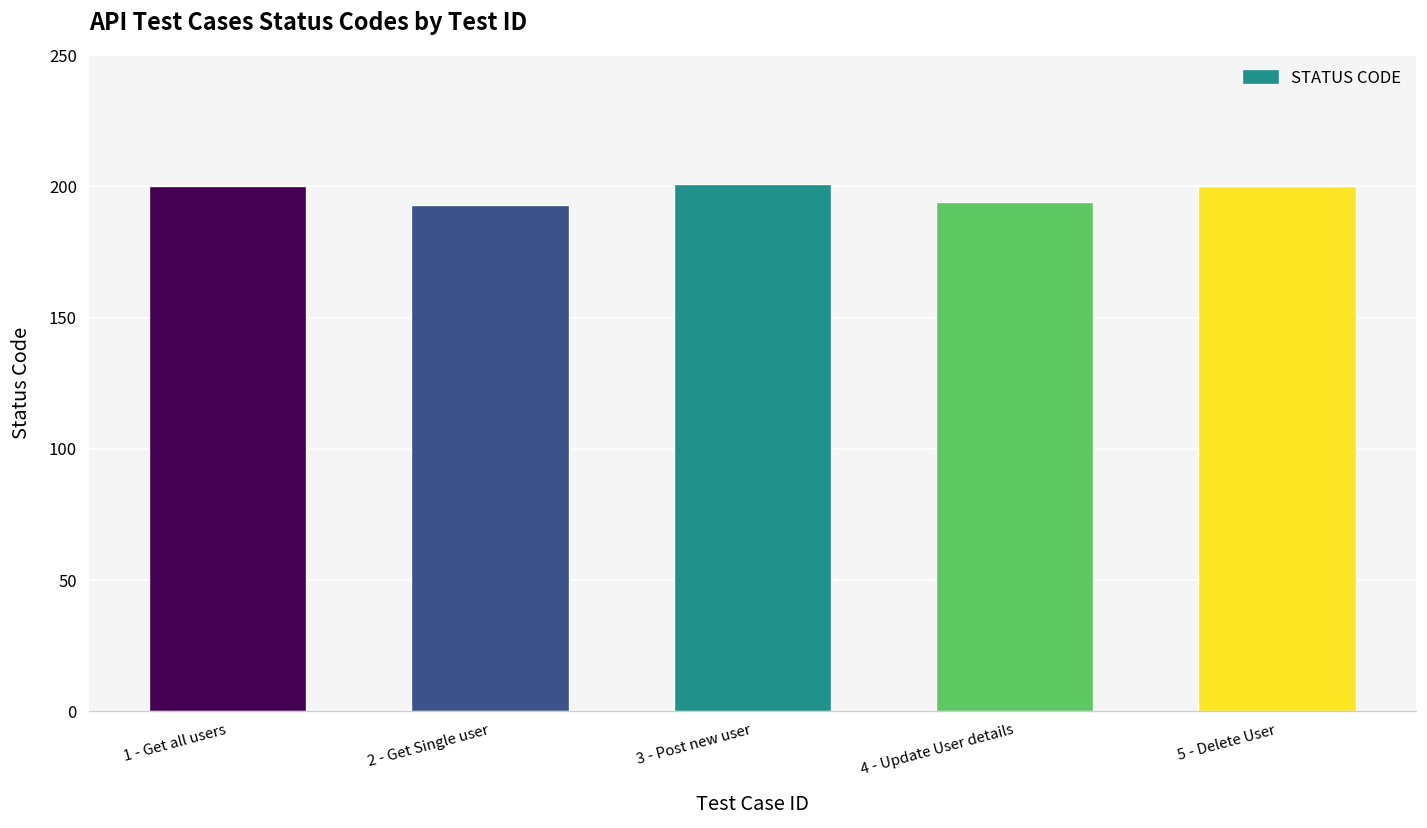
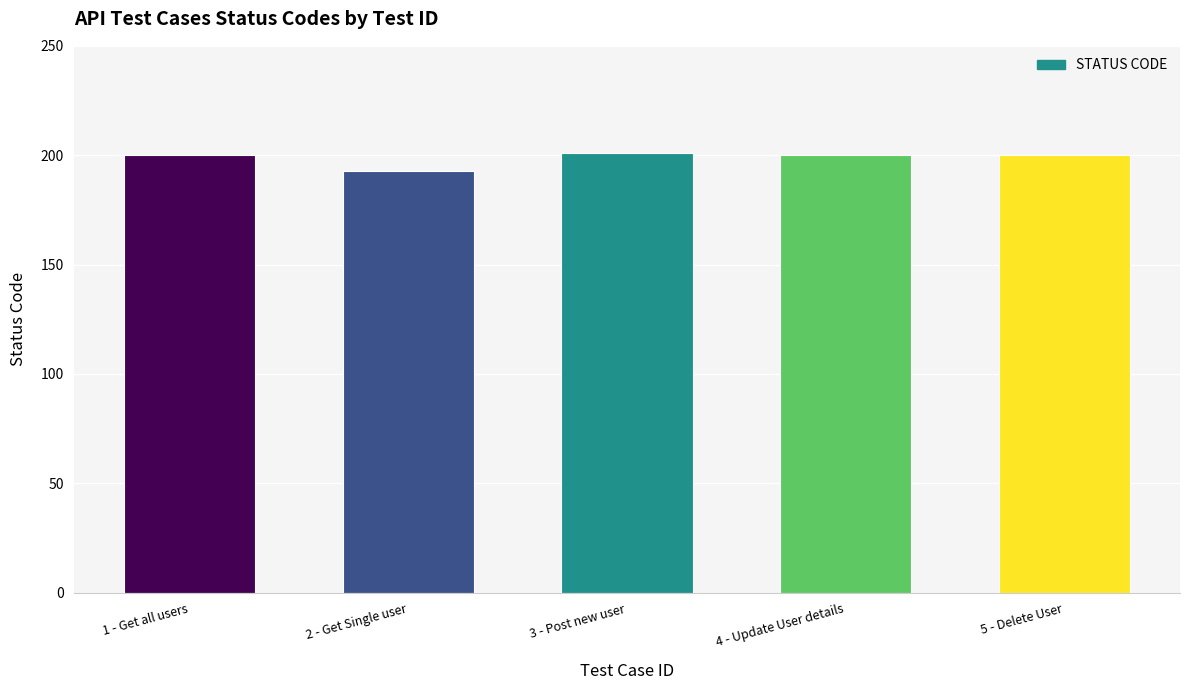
  {
    "1 - Get all users": 200,
    "2 - Get Single user": 193,
    "3 - Post new user": 201,
-   "4 - Update User details": 194,
+   "4 - Update User details": 200,
    "5 - Delete User": 200
  }
